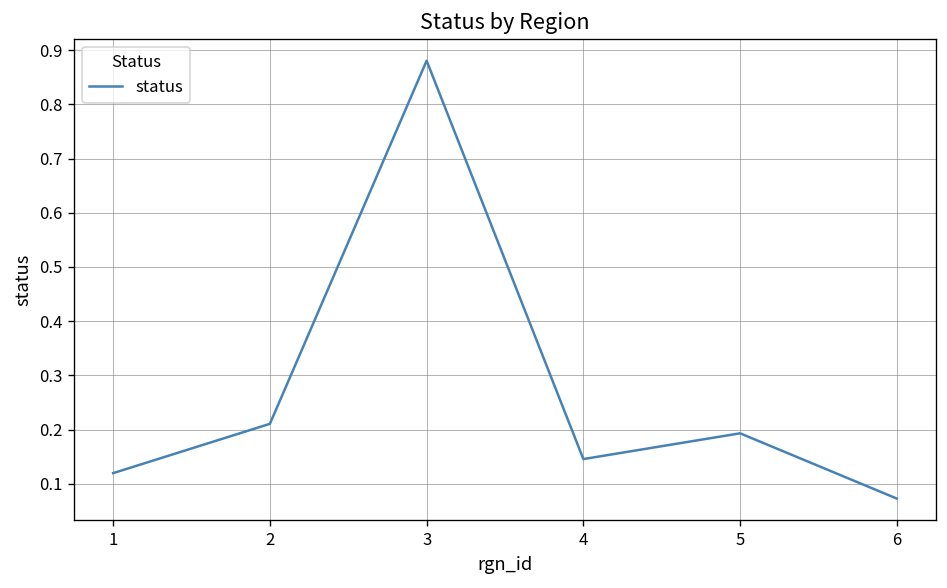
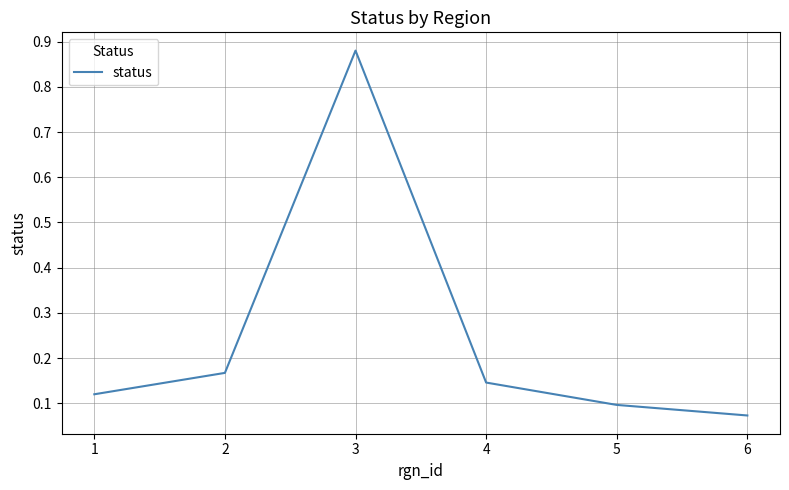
  {
    "1": 0.12,
-   "2": 0.21,
+   "2": 0.17,
    "3": 0.88,
    "4": 0.15,
-   "5": 0.19,
+   "5": 0.10,
    "6": 0.07
  }
